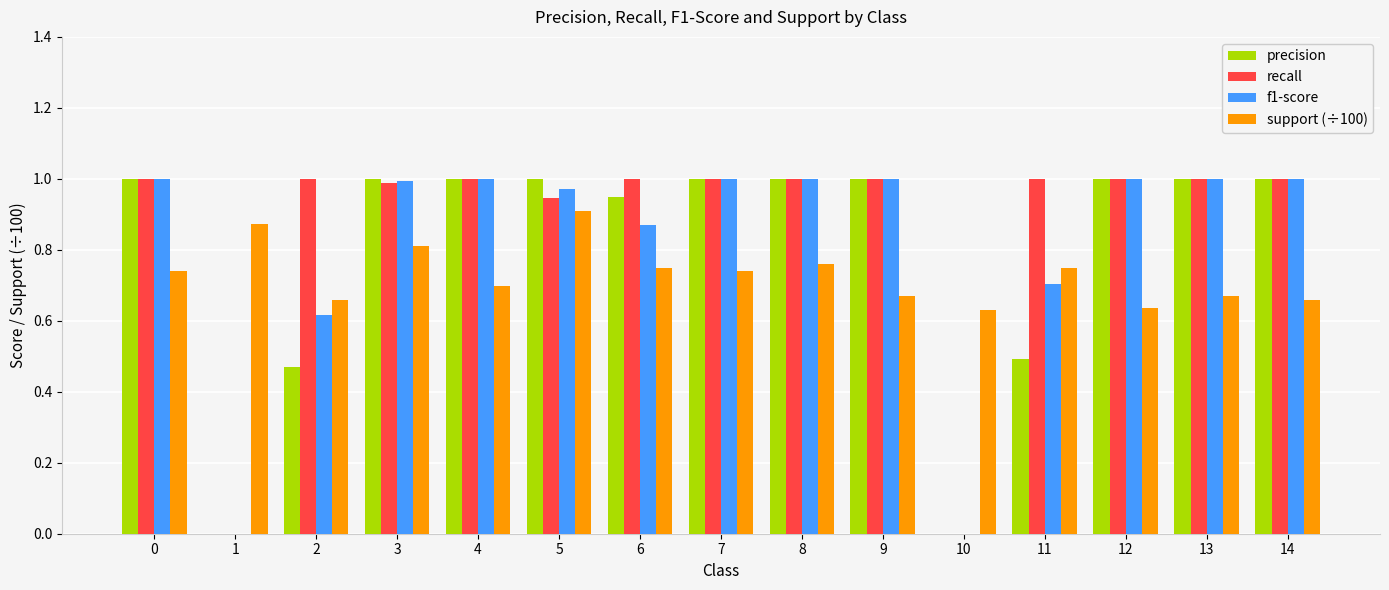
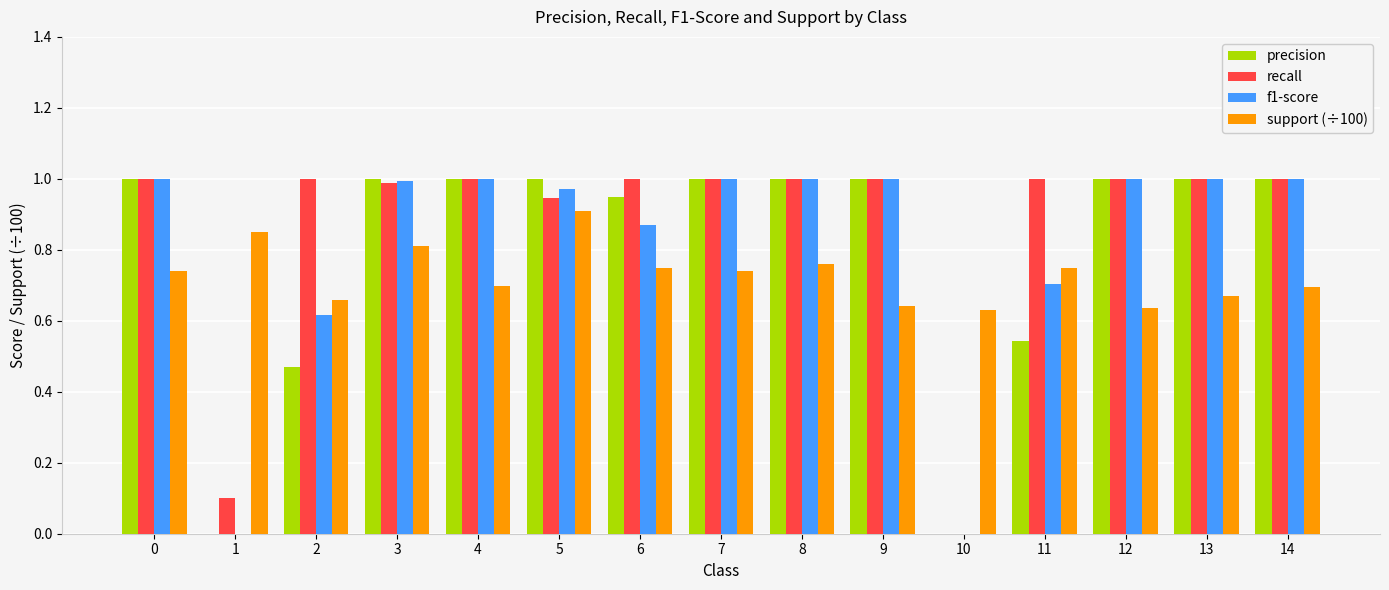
  {
    "precision": {
      "0": 1.00,
      "1": 0.00,
      "2": 0.47,
      "3": 1.00,
      "4": 1.00,
      "5": 1.00,
      "6": 0.95,
      "7": 1.00,
      "8": 1.00,
      "9": 1.00,
      "10": 0.00,
-     "11": 0.49,
+     "11": 0.54,
      "12": 1.00,
      "13": 1.00,
      "14": 1.00
    },
    "recall": {
      "0": 1.0,
-     "1": 0.0,
+     "1": 0.1,
      "2": 1.0,
      "3": 0.99,
      "4": 1.0,
      "5": 0.95,
      "6": 1.0,
      "7": 1.0,
      "8": 1.0,
      "9": 1.0,
      "10": 0.0,
      "11": 1.0,
      "12": 1.0,
      "13": 1.0,
      "14": 1.0
    },
    "f1-score": {
      "0": 1.00,
      "1": 0.00,
      "2": 0.62,
      "3": 0.99,
      "4": 1.00,
      "5": 0.97,
      "6": 0.87,
      "7": 1.00,
      "8": 1.00,
      "9": 1.00,
      "10": 0.00,
      "11": 0.70,
      "12": 1.00,
      "13": 1.00,
      "14": 1.00
    },
    "support (÷100)": {
      "0": 0.74,
-     "1": 0.87,
+     "1": 0.85,
      "2": 0.66,
      "3": 0.81,
      "4": 0.70,
      "5": 0.91,
      "6": 0.75,
      "7": 0.74,
      "8": 0.76,
-     "9": 0.67,
+     "9": 0.64,
      "10": 0.63,
      "11": 0.75,
      "12": 0.64,
      "13": 0.67,
-     "14": 0.66
+     "14": 0.70
    }
  }
